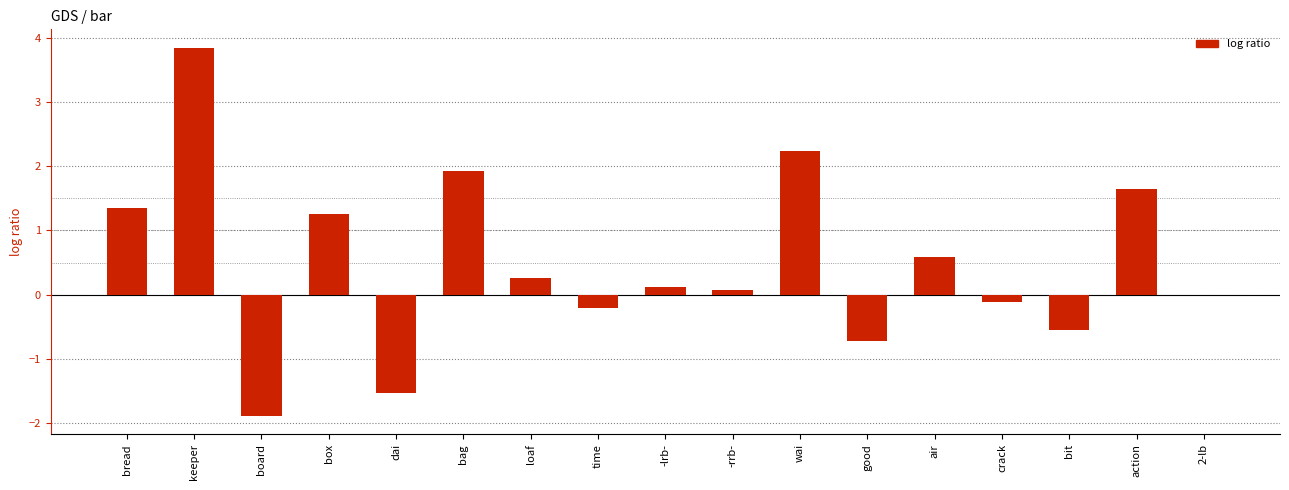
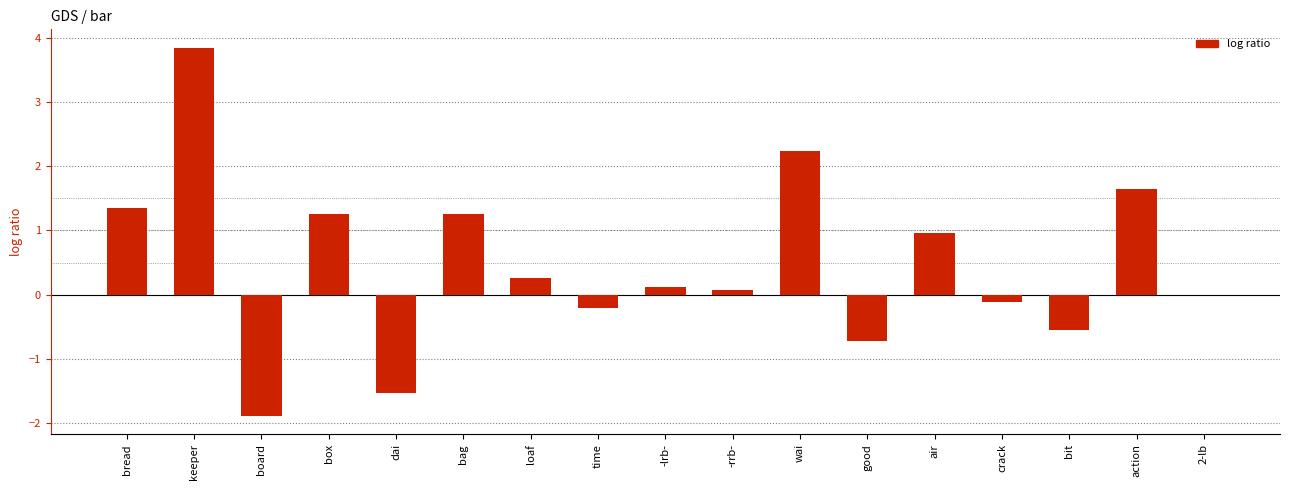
  {
    "bread": 1.3,
    "keeper": 3.8,
    "board": -1.9,
    "box": 1.3,
    "dai": -1.5,
-   "bag": 1.9,
+   "bag": 1.3,
    "loaf": 0.3,
    "time": -0.2,
    "-lrb-": 0.1,
    "-rrb-": 0.1,
    "wai": 2.2,
    "good": -0.7,
-   "air": 0.6,
+   "air": 1.0,
    "crack": -0.1,
    "bit": -0.5,
    "action": 1.7,
    "2-lb": 0.0
  }
